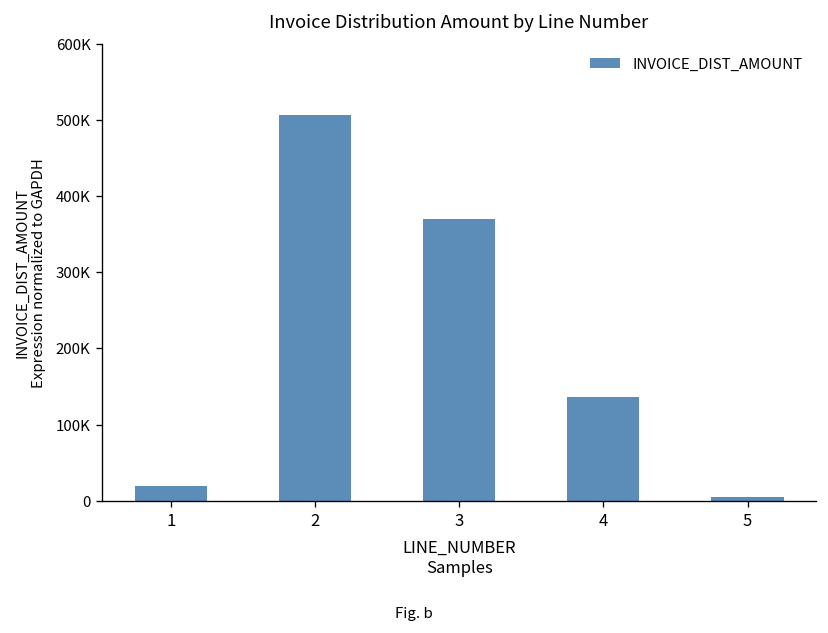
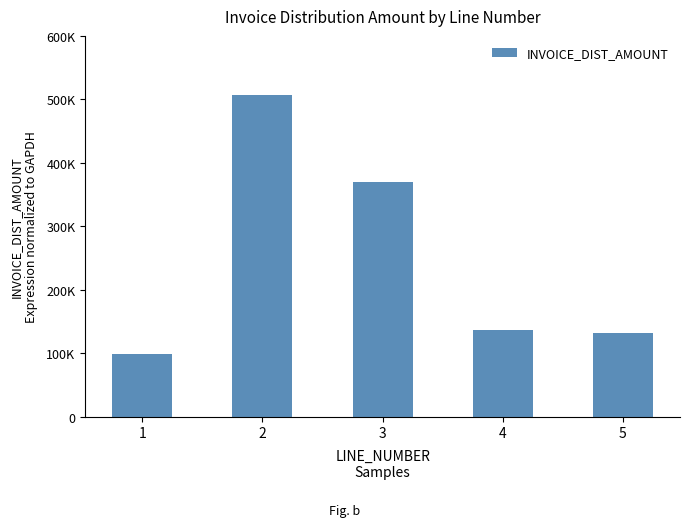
  {
-   "1": 20000,
+   "1": 100000,
    "2": 510000,
    "3": 370000,
    "4": 140000,
-   "5": 0
+   "5": 130000
  }
